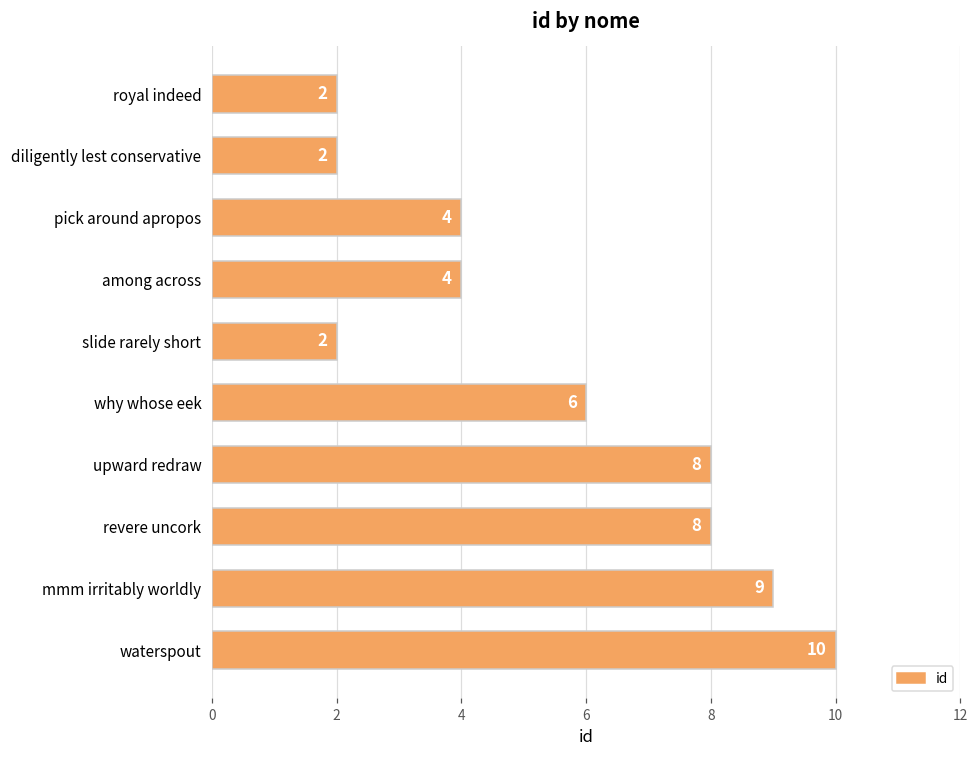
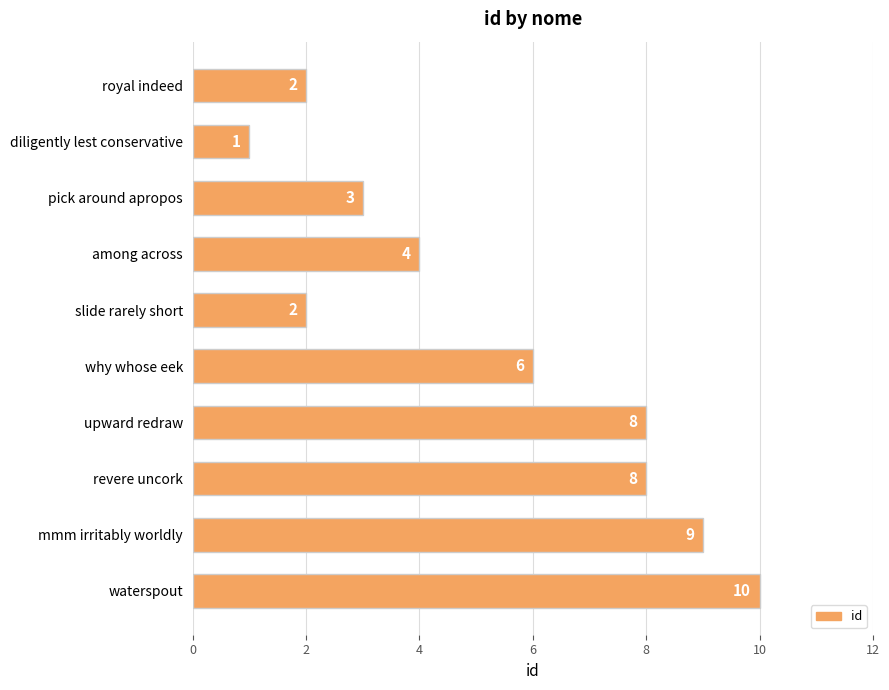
  {
    "royal indeed": 2,
-   "diligently lest conservative": 2,
-   "pick around apropos": 4,
+   "diligently lest conservative": 1,
+   "pick around apropos": 3,
    "among across": 4,
    "slide rarely short": 2,
    "why whose eek": 6,
    "upward redraw": 8,
    "revere uncork": 8,
    "mmm irritably worldly": 9,
    "waterspout": 10
  }
